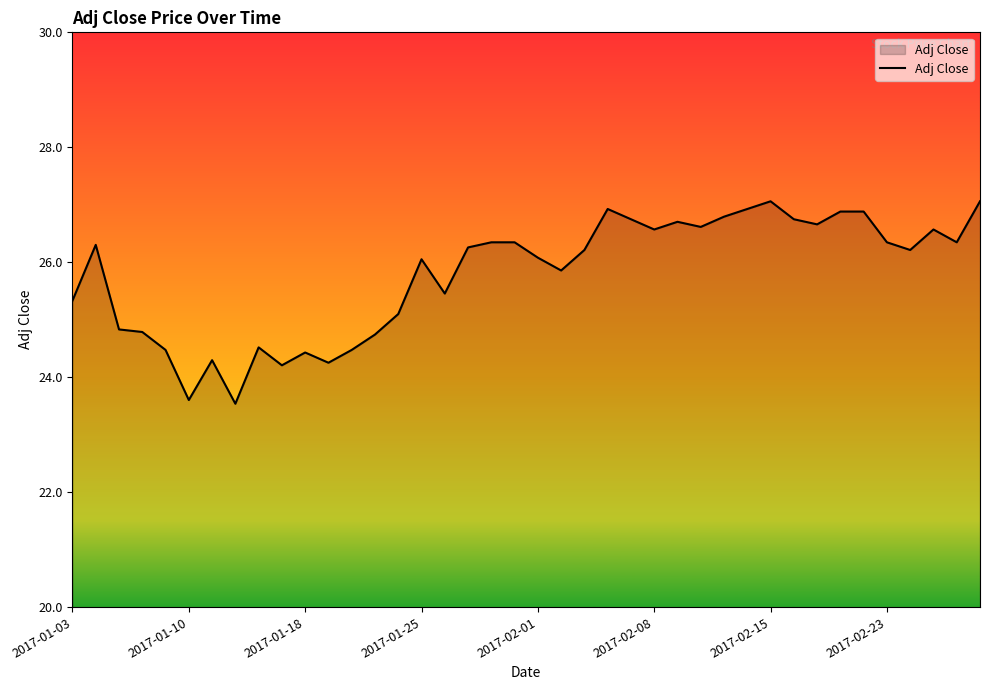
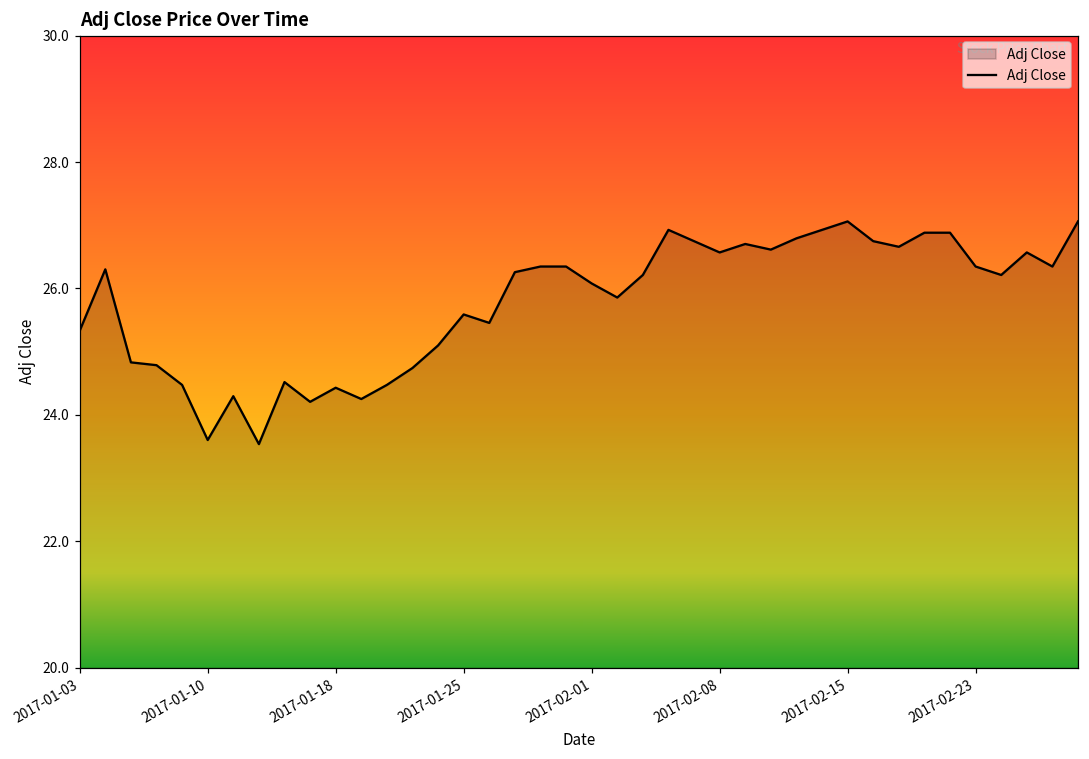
  {
    "2017-01-03": 25.3,
    "2017-01-10": 23.6,
    "2017-01-18": 24.4,
-   "2017-01-25": 26.1,
+   "2017-01-25": 25.6,
    "2017-02-01": 26.1,
    "2017-02-08": 26.6,
    "2017-02-15": 27.1,
    "2017-02-23": 26.3
  }
